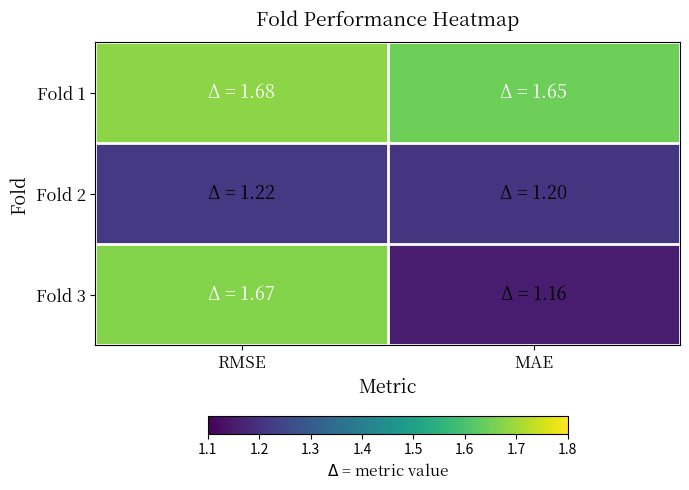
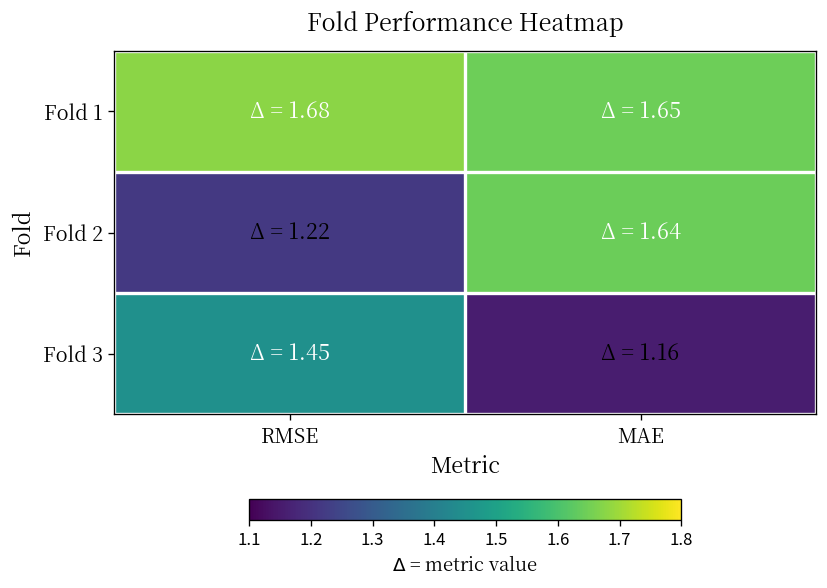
  {
    "Fold 1": {
      "RMSE": 1.68,
      "MAE": 1.65
    },
    "Fold 2": {
      "RMSE": 1.22,
-     "MAE": 1.20
+     "MAE": 1.64
    },
    "Fold 3": {
-     "RMSE": 1.67,
+     "RMSE": 1.45,
      "MAE": 1.16
    }
  }
